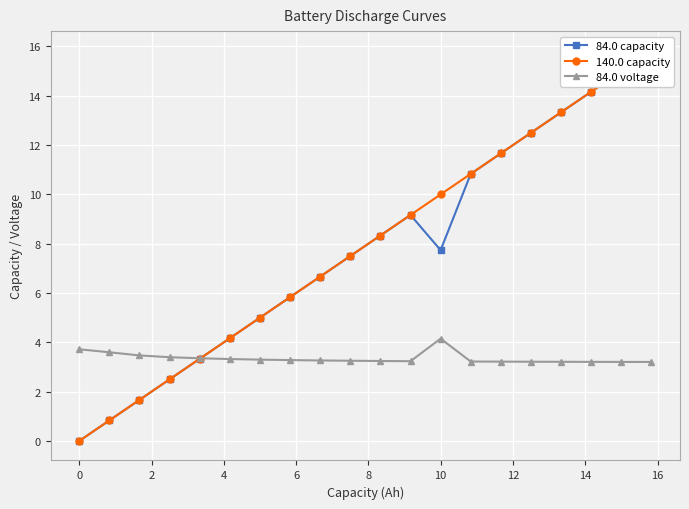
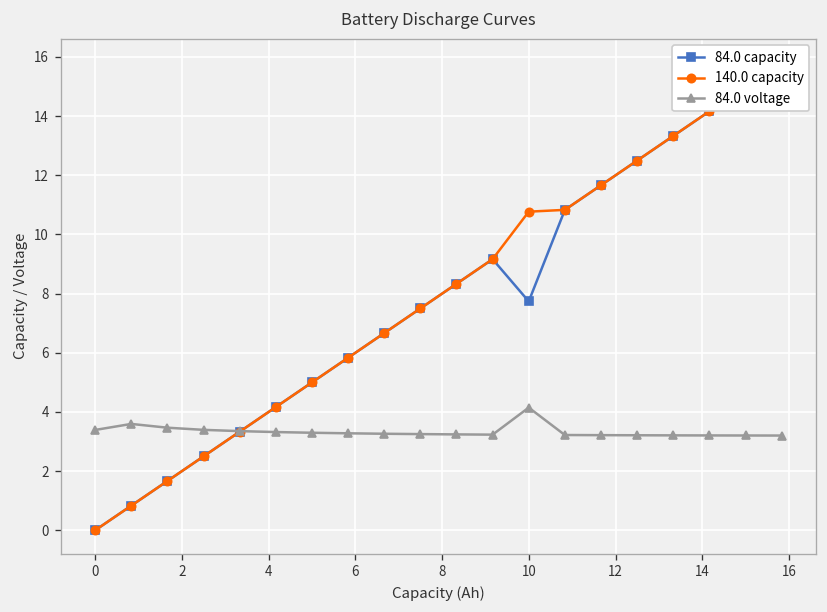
  {
    "84.0 capacity": {
      "10": 7.7
    },
    "140.0 capacity": {
-     "10": 10.0
+     "10": 10.8
    },
    "84.0 voltage": {
-     "0": 3.7,
+     "0": 3.4,
      "10": 4.1
    }
  }
